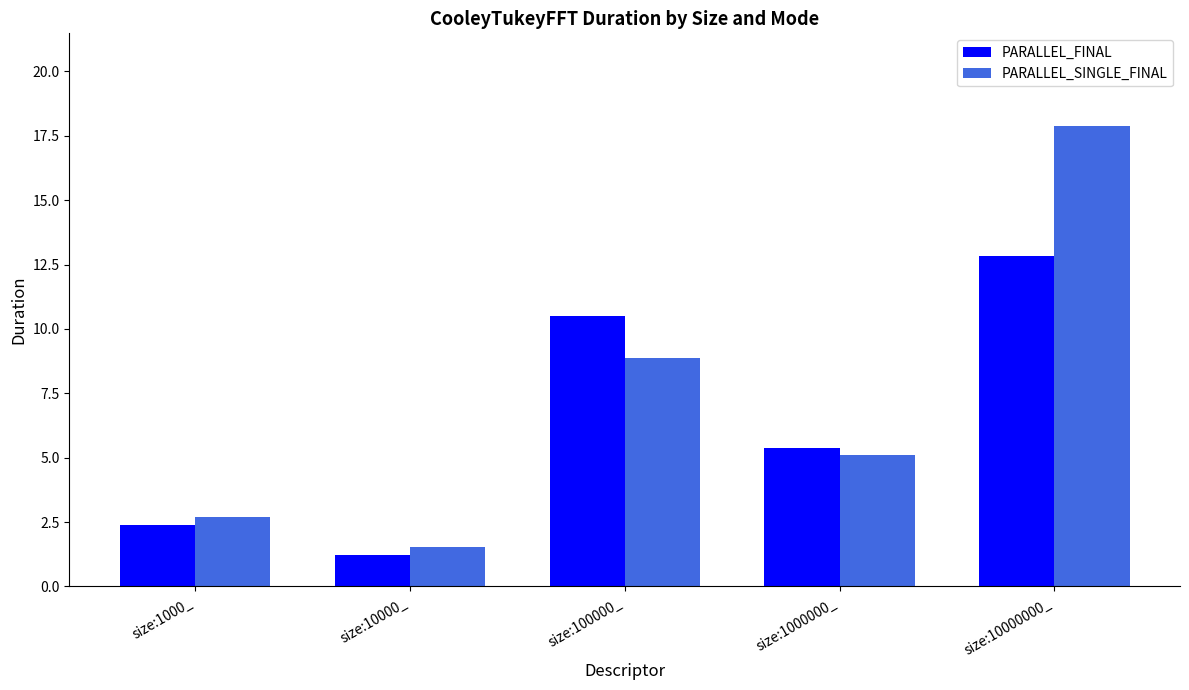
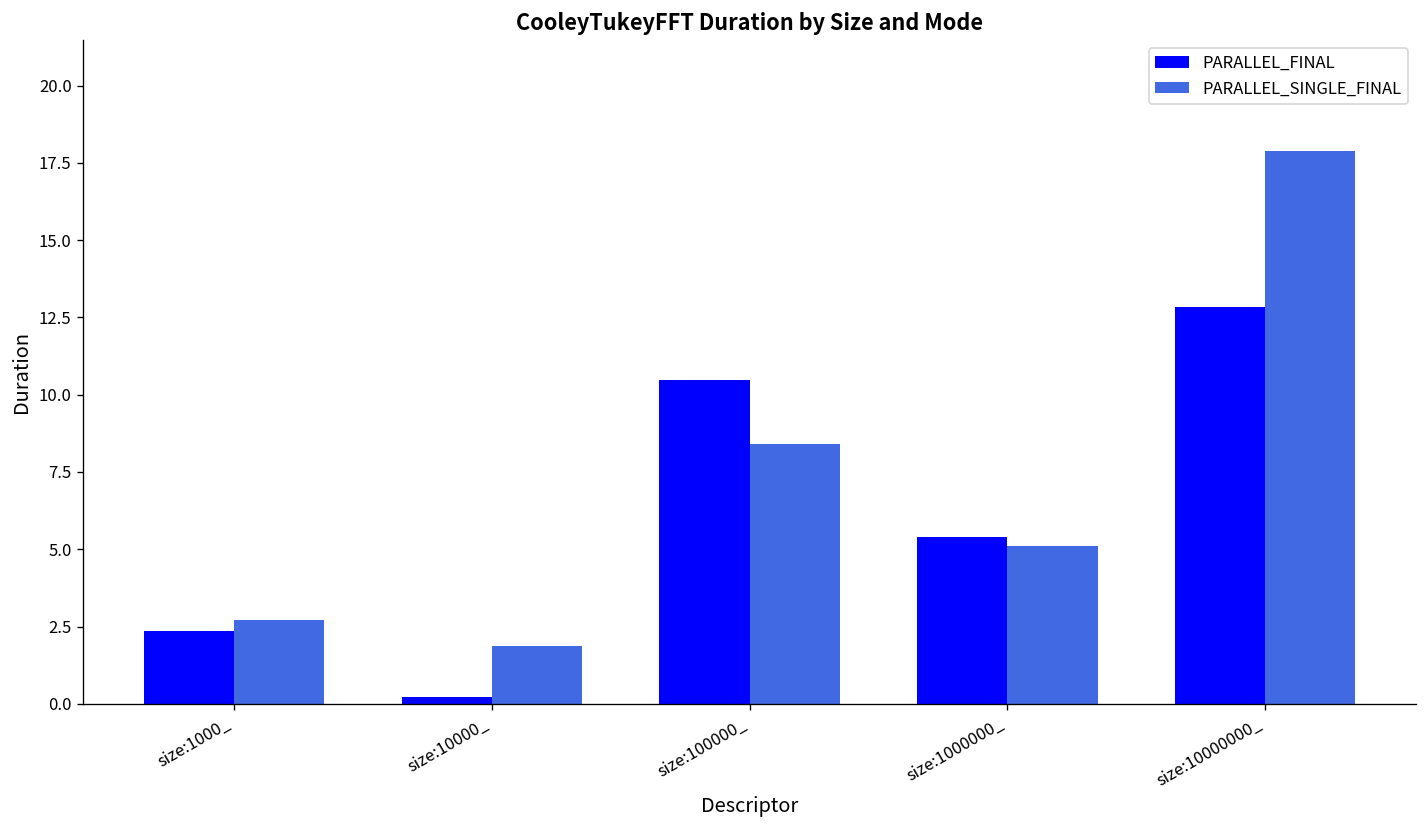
  {
    "PARALLEL_FINAL": {
      "size:1000_": 2.4,
-     "size:10000_": 1.2,
+     "size:10000_": 0.2,
      "size:100000_": 10.5,
      "size:1000000_": 5.4,
      "size:10000000_": 12.8
    },
    "PARALLEL_SINGLE_FINAL": {
      "size:1000_": 2.7,
-     "size:10000_": 1.5,
-     "size:100000_": 8.9,
+     "size:10000_": 1.9,
+     "size:100000_": 8.4,
      "size:1000000_": 5.1,
      "size:10000000_": 17.9
    }
  }
